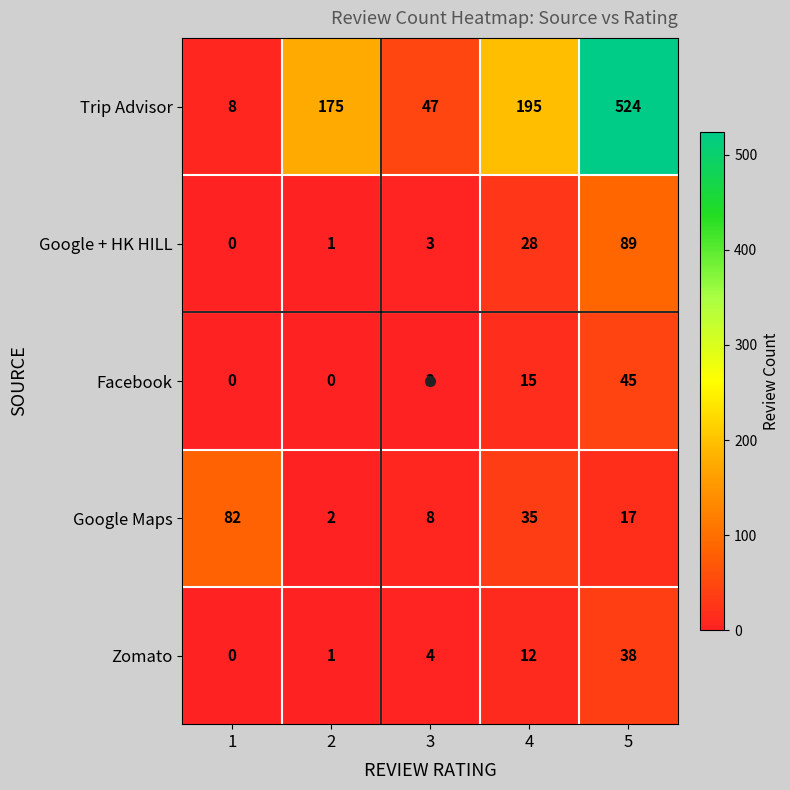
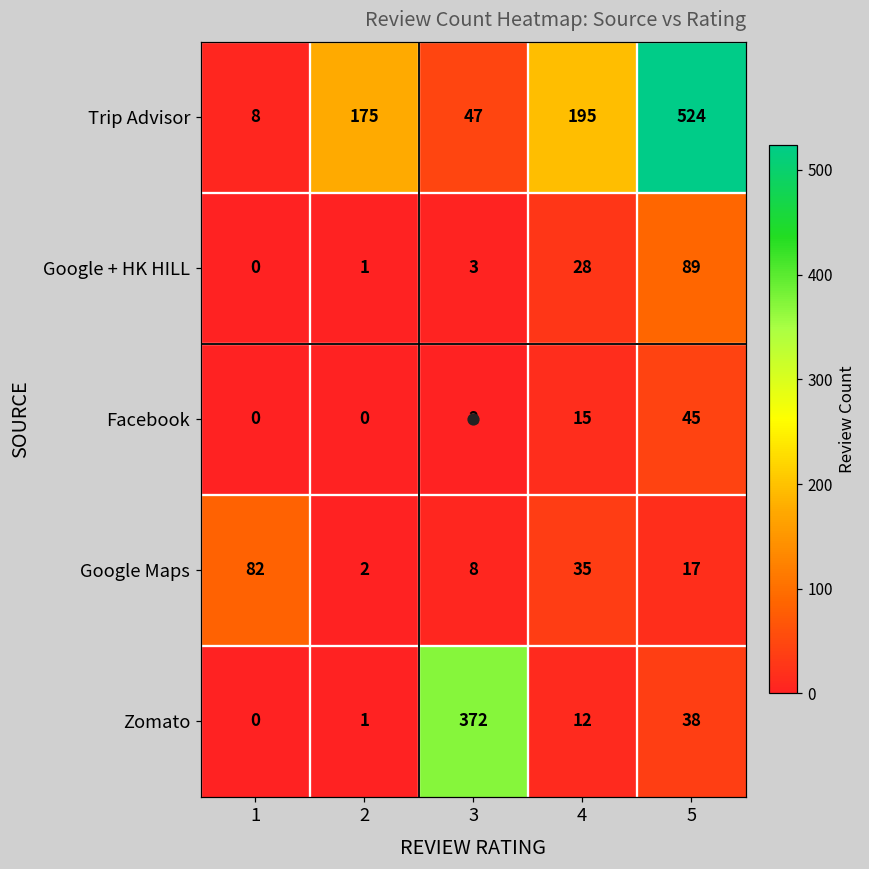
  {
    "Trip Advisor": {
      "1": 8,
      "2": 175,
      "3": 47,
      "4": 195,
      "5": 524
    },
    "Google + HK HILL": {
      "1": 0,
      "2": 1,
      "3": 3,
      "4": 28,
      "5": 89
    },
    "Facebook": {
      "1": 0,
      "2": 0,
      "4": 15,
      "5": 45
    },
    "Google Maps": {
      "1": 82,
      "2": 2,
      "3": 8,
      "4": 35,
      "5": 17
    },
    "Zomato": {
      "1": 0,
      "2": 1,
-     "3": 4,
+     "3": 372,
      "4": 12,
      "5": 38
    }
  }
